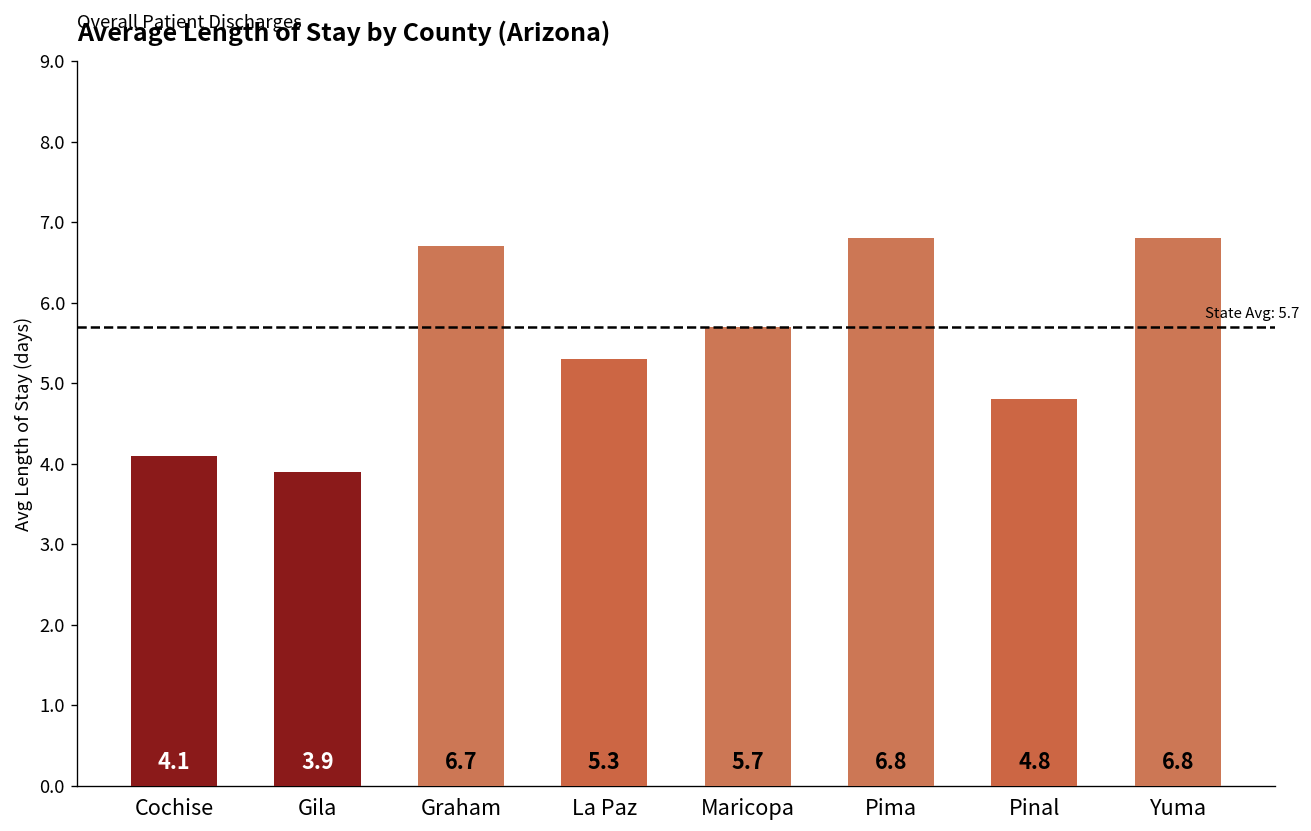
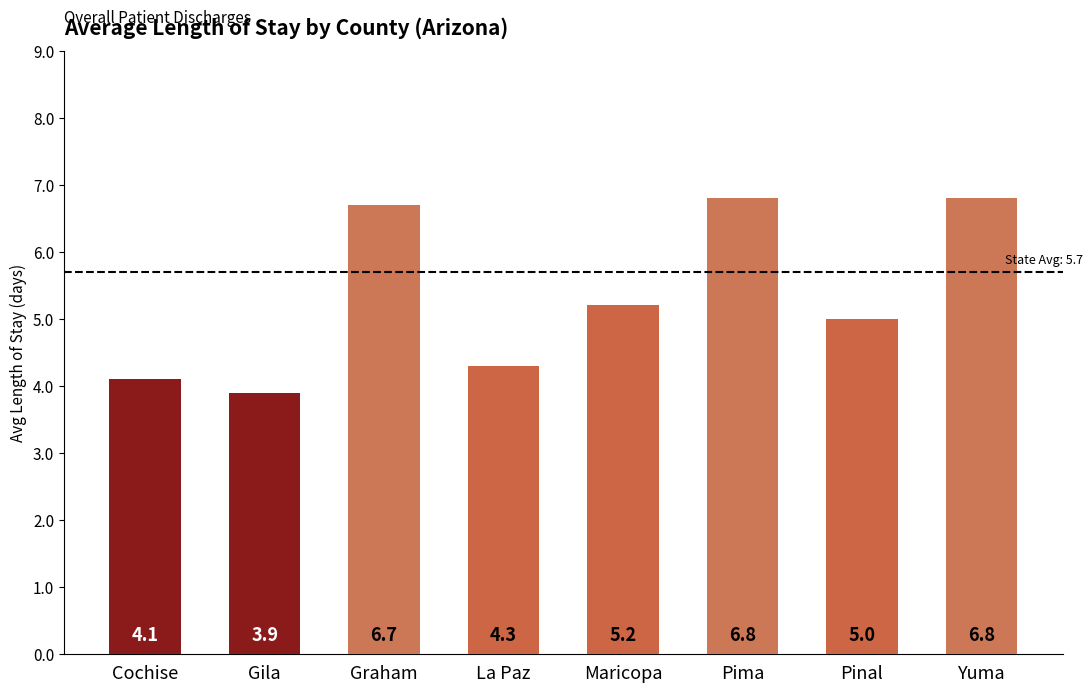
  {
    "Cochise": 4.1,
    "Gila": 3.9,
    "Graham": 6.7,
-   "La Paz": 5.3,
-   "Maricopa": 5.7,
+   "La Paz": 4.3,
+   "Maricopa": 5.2,
    "Pima": 6.8,
-   "Pinal": 4.8,
+   "Pinal": 5.0,
    "Yuma": 6.8
  }
